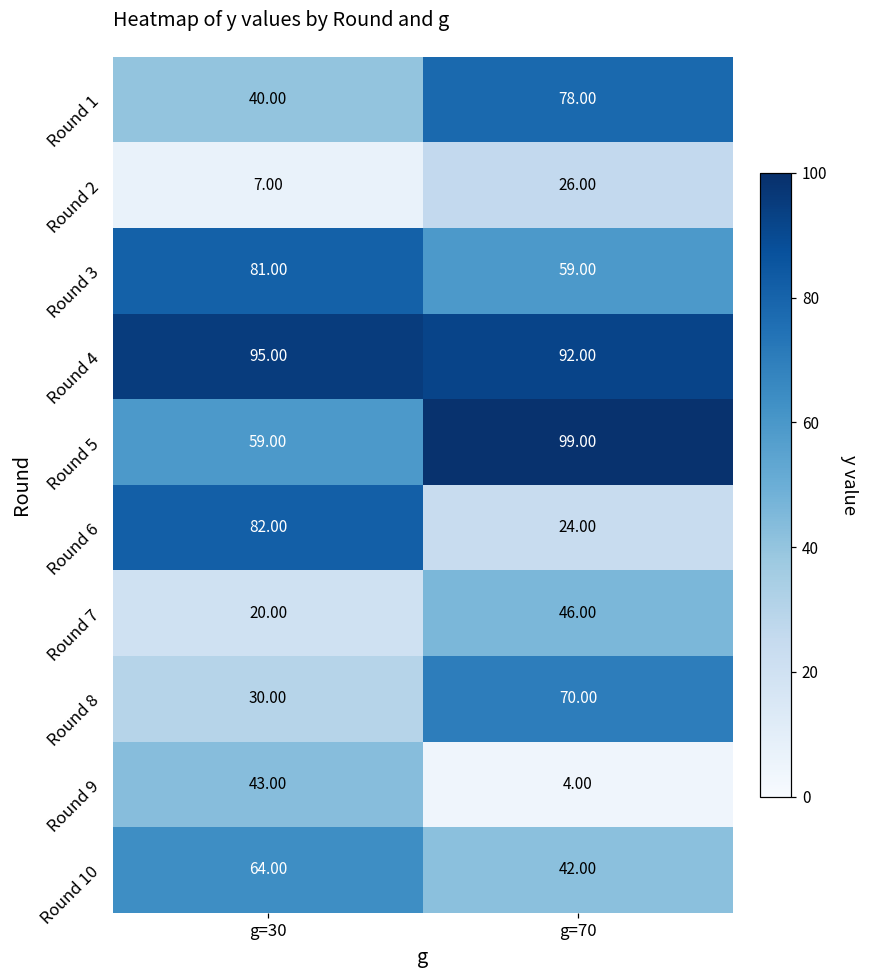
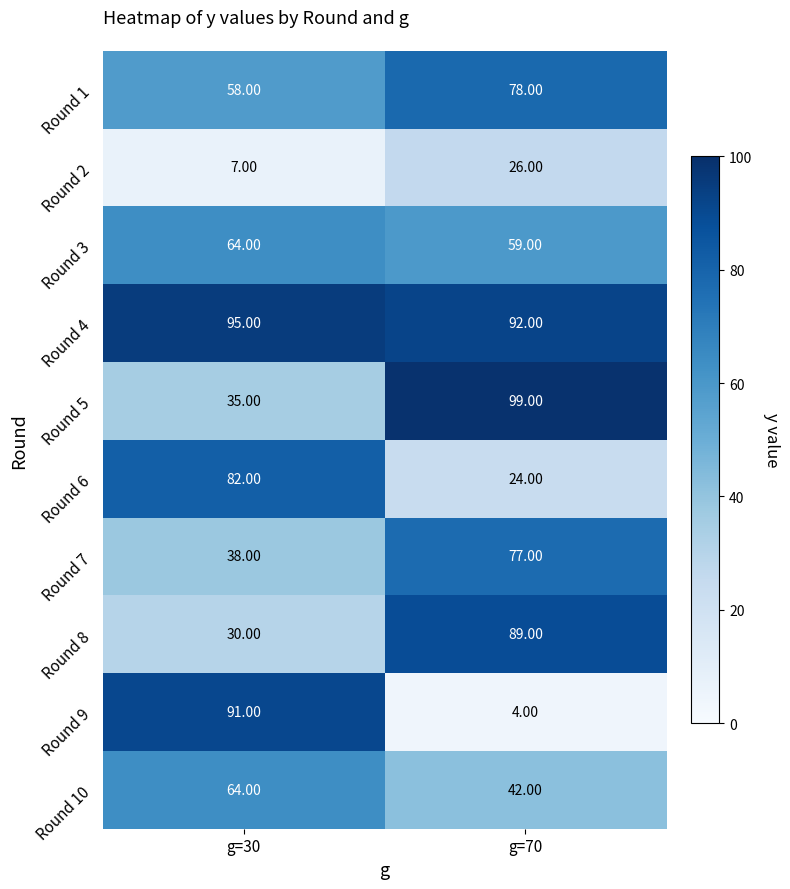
  {
    "Round 1": {
-     "g=30": 40.00,
+     "g=30": 58.00,
      "g=70": 78.00
    },
    "Round 2": {
      "g=30": 7.00,
      "g=70": 26.00
    },
    "Round 3": {
-     "g=30": 81.00,
+     "g=30": 64.00,
      "g=70": 59.00
    },
    "Round 4": {
      "g=30": 95.00,
      "g=70": 92.00
    },
    "Round 5": {
-     "g=30": 59.00,
+     "g=30": 35.00,
      "g=70": 99.00
    },
    "Round 6": {
      "g=30": 82.00,
      "g=70": 24.00
    },
    "Round 7": {
-     "g=30": 20.00,
-     "g=70": 46.00
+     "g=30": 38.00,
+     "g=70": 77.00
    },
    "Round 8": {
      "g=30": 30.00,
-     "g=70": 70.00
+     "g=70": 89.00
    },
    "Round 9": {
-     "g=30": 43.00,
+     "g=30": 91.00,
      "g=70": 4.00
    },
    "Round 10": {
      "g=30": 64.00,
      "g=70": 42.00
    }
  }
